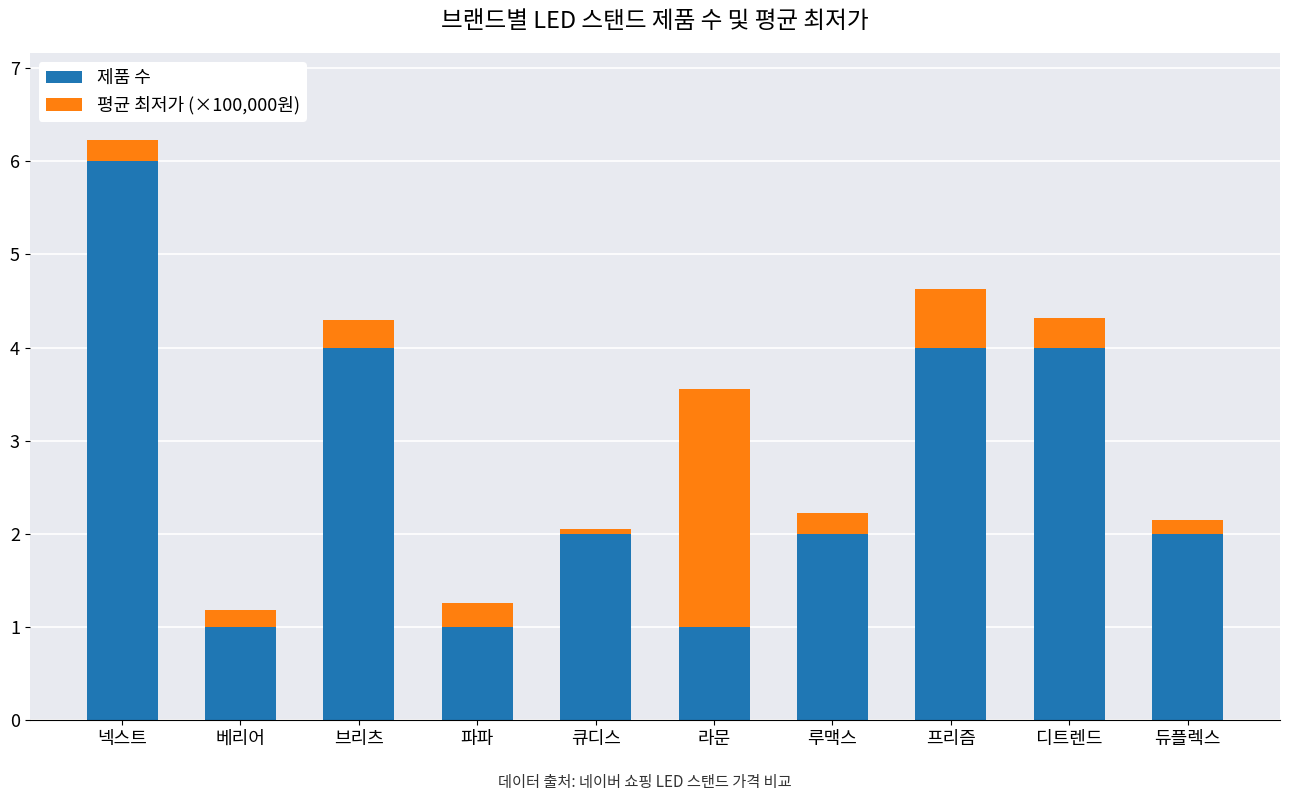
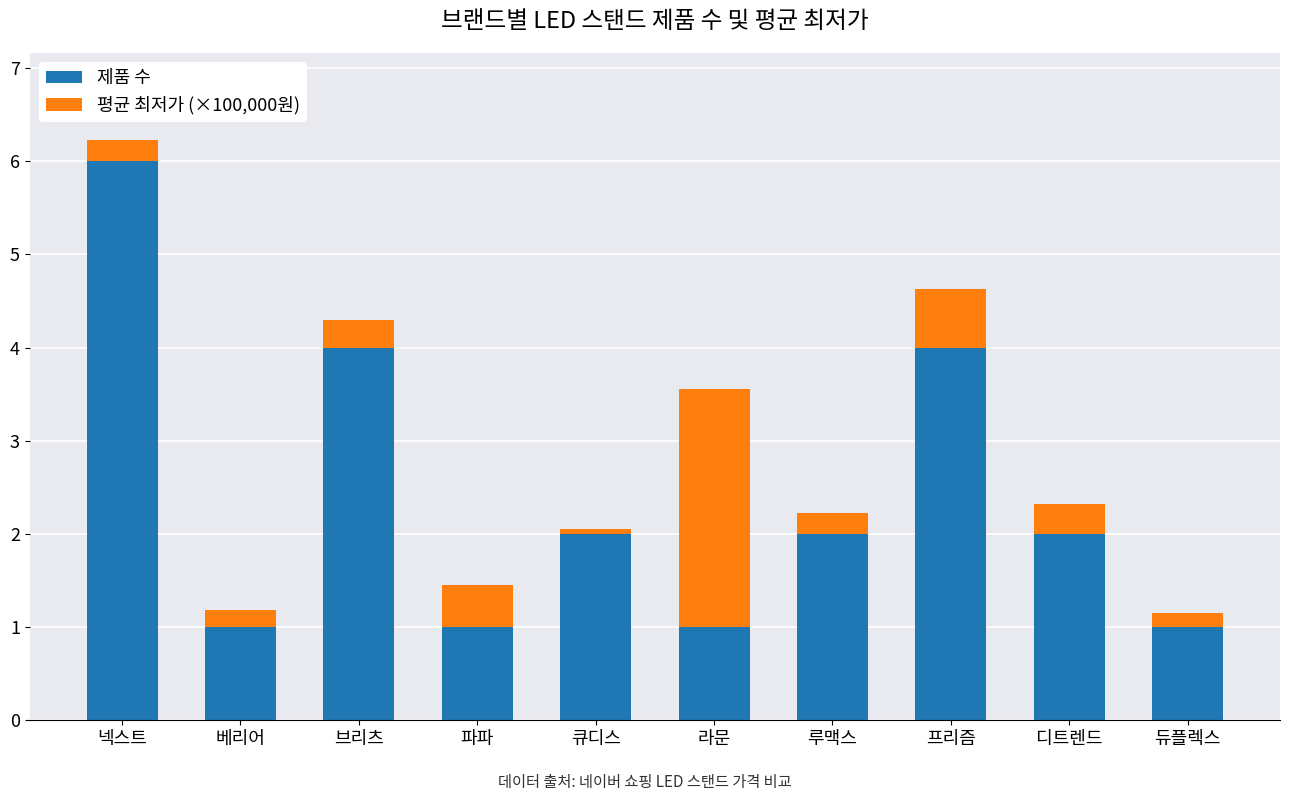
  {
    "제품 수": {
      "넥스트": 6,
      "베리어": 1,
      "브리츠": 4,
      "파파": 1,
      "큐디스": 2,
      "라문": 1,
      "루맥스": 2,
      "프리즘": 4,
-     "디트렌드": 4,
-     "듀플렉스": 2
+     "디트렌드": 2,
+     "듀플렉스": 1
    },
    "평균 최저가 (×100,000원)": {
      "넥스트": 0.2,
      "베리어": 0.2,
      "브리츠": 0.3,
-     "파파": 0.3,
+     "파파": 0.5,
      "큐디스": 0.1,
      "라문": 2.6,
      "루맥스": 0.2,
      "프리즘": 0.6,
      "디트렌드": 0.3,
      "듀플렉스": 0.2
    }
  }
